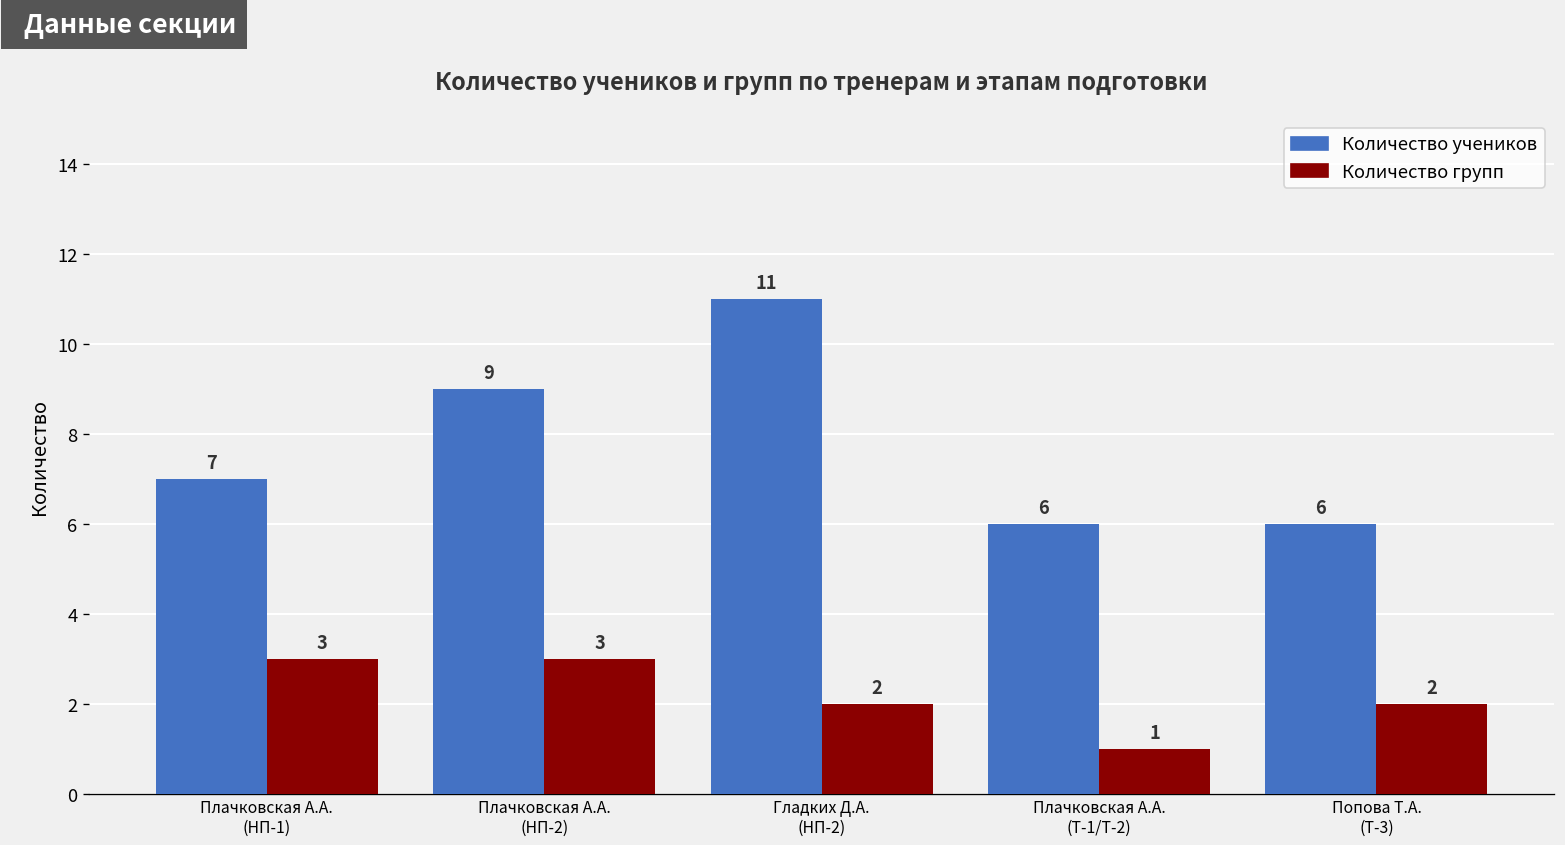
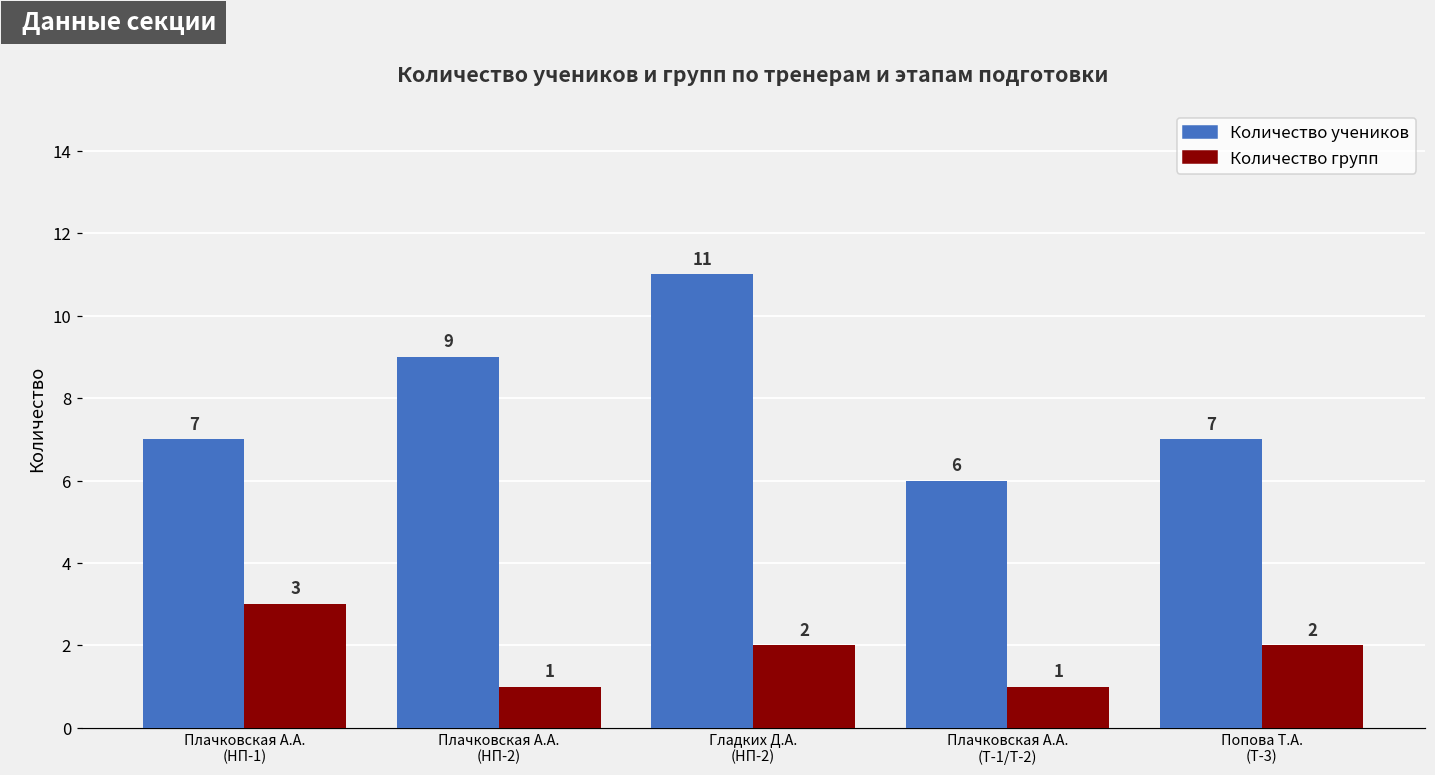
  {
    "Количество учеников": {
      "Плачковская А.А. (НП-1)": 7,
      "Плачковская А.А. (НП-2)": 9,
      "Гладких Д.А. (НП-2)": 11,
      "Плачковская А.А. (Т-1/Т-2)": 6,
-     "Попова Т.А. (Т-3)": 6
+     "Попова Т.А. (Т-3)": 7
    },
    "Количество групп": {
      "Плачковская А.А. (НП-1)": 3,
-     "Плачковская А.А. (НП-2)": 3,
+     "Плачковская А.А. (НП-2)": 1,
      "Гладких Д.А. (НП-2)": 2,
      "Плачковская А.А. (Т-1/Т-2)": 1,
      "Попова Т.А. (Т-3)": 2
    }
  }
